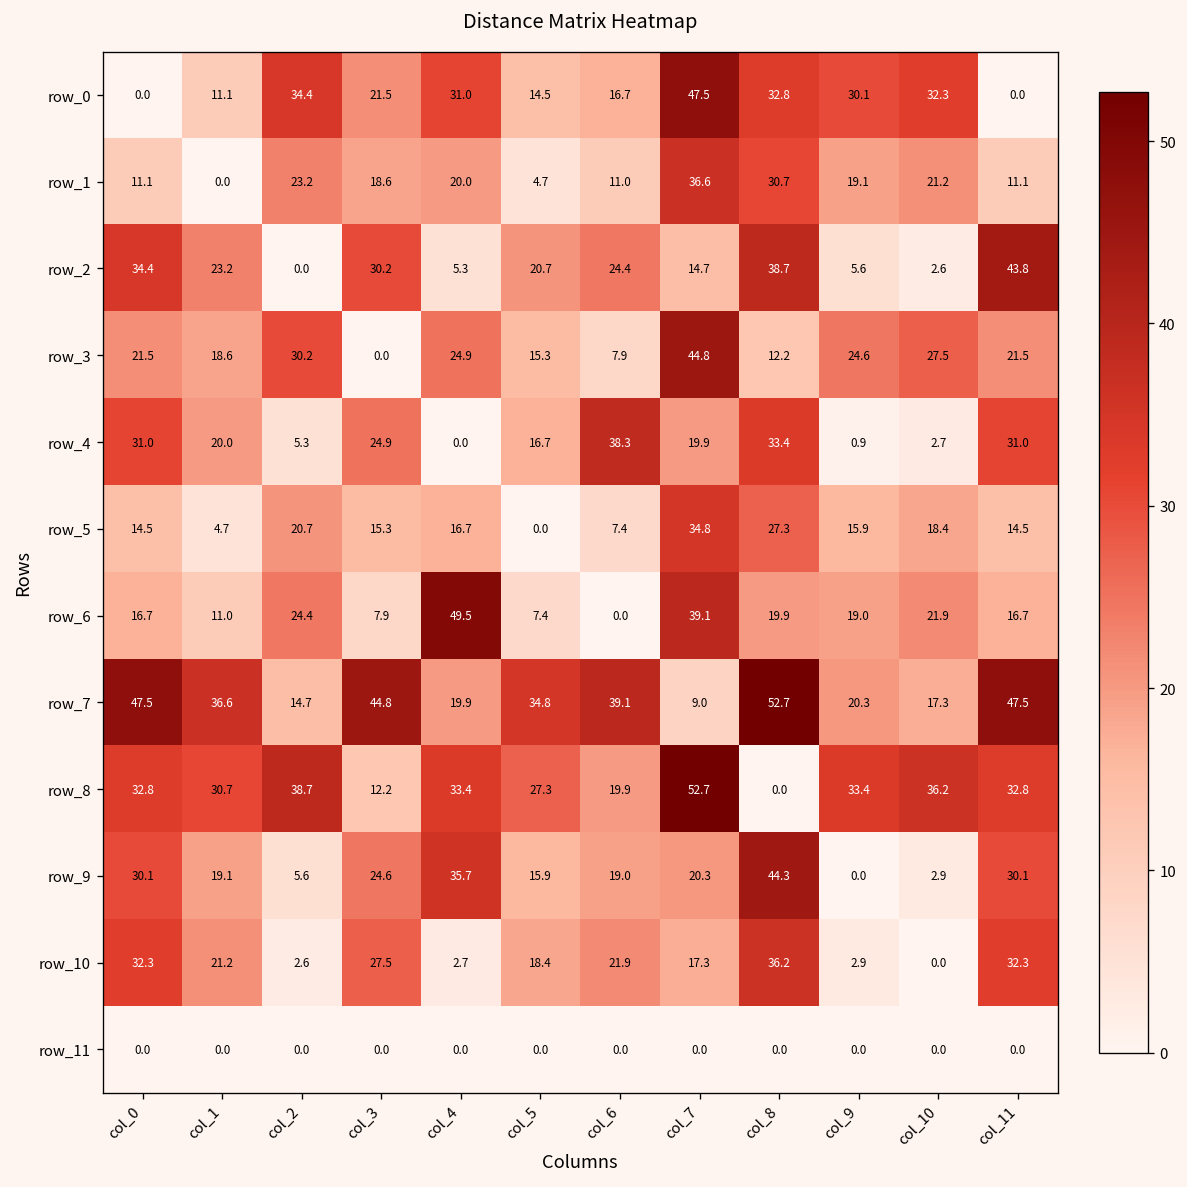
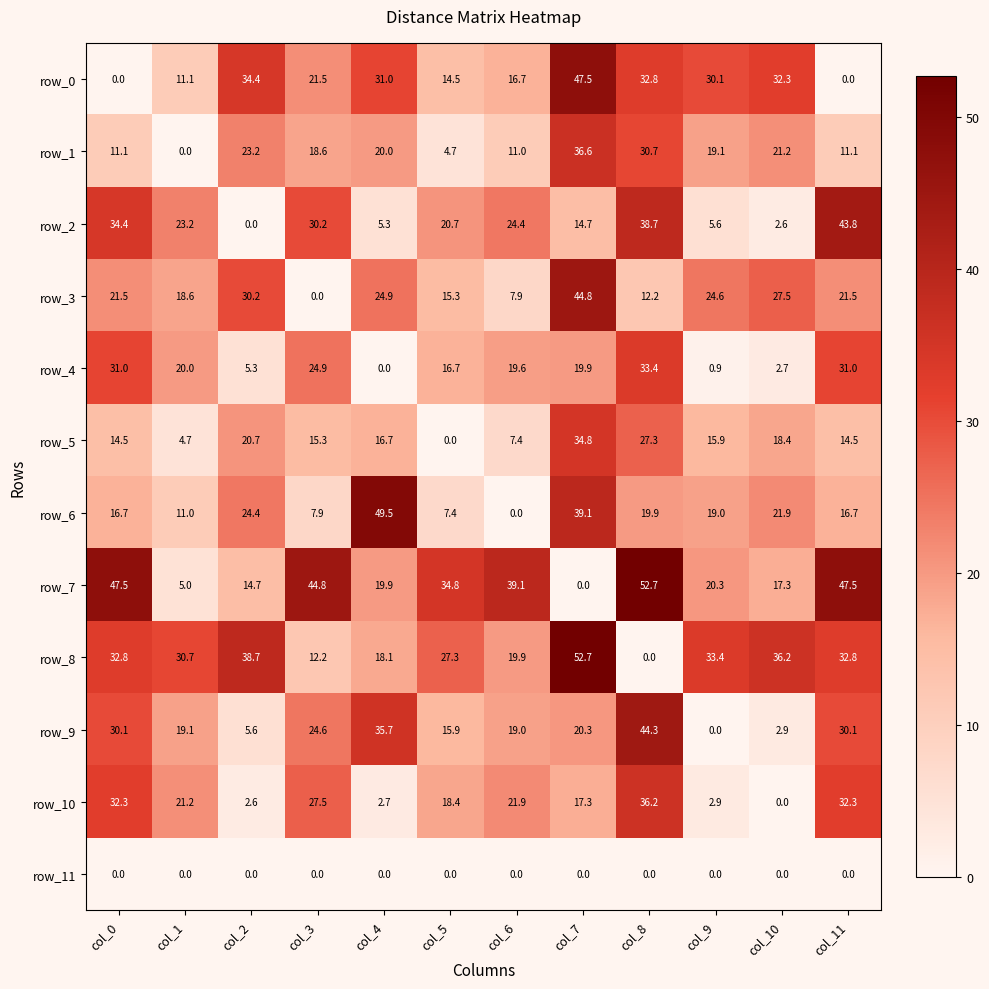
  {
    "row_0": {
      "col_0": 0.0,
      "col_1": 11.1,
      "col_2": 34.4,
      "col_3": 21.5,
      "col_4": 31.0,
      "col_5": 14.5,
      "col_6": 16.7,
      "col_7": 47.5,
      "col_8": 32.8,
      "col_9": 30.1,
      "col_10": 32.3,
      "col_11": 0.0
    },
    "row_1": {
      "col_0": 11.1,
      "col_1": 0.0,
      "col_2": 23.2,
      "col_3": 18.6,
      "col_4": 20.0,
      "col_5": 4.7,
      "col_6": 11.0,
      "col_7": 36.6,
      "col_8": 30.7,
      "col_9": 19.1,
      "col_10": 21.2,
      "col_11": 11.1
    },
    "row_2": {
      "col_0": 34.4,
      "col_1": 23.2,
      "col_2": 0.0,
      "col_3": 30.2,
      "col_4": 5.3,
      "col_5": 20.7,
      "col_6": 24.4,
      "col_7": 14.7,
      "col_8": 38.7,
      "col_9": 5.6,
      "col_10": 2.6,
      "col_11": 43.8
    },
    "row_3": {
      "col_0": 21.5,
      "col_1": 18.6,
      "col_2": 30.2,
      "col_3": 0.0,
      "col_4": 24.9,
      "col_5": 15.3,
      "col_6": 7.9,
      "col_7": 44.8,
      "col_8": 12.2,
      "col_9": 24.6,
      "col_10": 27.5,
      "col_11": 21.5
    },
    "row_4": {
      "col_0": 31.0,
      "col_1": 20.0,
      "col_2": 5.3,
      "col_3": 24.9,
      "col_4": 0.0,
      "col_5": 16.7,
-     "col_6": 38.3,
+     "col_6": 19.6,
      "col_7": 19.9,
      "col_8": 33.4,
      "col_9": 0.9,
      "col_10": 2.7,
      "col_11": 31.0
    },
    "row_5": {
      "col_0": 14.5,
      "col_1": 4.7,
      "col_2": 20.7,
      "col_3": 15.3,
      "col_4": 16.7,
      "col_5": 0.0,
      "col_6": 7.4,
      "col_7": 34.8,
      "col_8": 27.3,
      "col_9": 15.9,
      "col_10": 18.4,
      "col_11": 14.5
    },
    "row_6": {
      "col_0": 16.7,
      "col_1": 11.0,
      "col_2": 24.4,
      "col_3": 7.9,
      "col_4": 49.5,
      "col_5": 7.4,
      "col_6": 0.0,
      "col_7": 39.1,
      "col_8": 19.9,
      "col_9": 19.0,
      "col_10": 21.9,
      "col_11": 16.7
    },
    "row_7": {
      "col_0": 47.5,
-     "col_1": 36.6,
+     "col_1": 5.0,
      "col_2": 14.7,
      "col_3": 44.8,
      "col_4": 19.9,
      "col_5": 34.8,
      "col_6": 39.1,
-     "col_7": 9.0,
+     "col_7": 0.0,
      "col_8": 52.7,
      "col_9": 20.3,
      "col_10": 17.3,
      "col_11": 47.5
    },
    "row_8": {
      "col_0": 32.8,
      "col_1": 30.7,
      "col_2": 38.7,
      "col_3": 12.2,
-     "col_4": 33.4,
+     "col_4": 18.1,
      "col_5": 27.3,
      "col_6": 19.9,
      "col_7": 52.7,
      "col_8": 0.0,
      "col_9": 33.4,
      "col_10": 36.2,
      "col_11": 32.8
    },
    "row_9": {
      "col_0": 30.1,
      "col_1": 19.1,
      "col_2": 5.6,
      "col_3": 24.6,
      "col_4": 35.7,
      "col_5": 15.9,
      "col_6": 19.0,
      "col_7": 20.3,
      "col_8": 44.3,
      "col_9": 0.0,
      "col_10": 2.9,
      "col_11": 30.1
    },
    "row_10": {
      "col_0": 32.3,
      "col_1": 21.2,
      "col_2": 2.6,
      "col_3": 27.5,
      "col_4": 2.7,
      "col_5": 18.4,
      "col_6": 21.9,
      "col_7": 17.3,
      "col_8": 36.2,
      "col_9": 2.9,
      "col_10": 0.0,
      "col_11": 32.3
    },
    "row_11": {
      "col_0": 0.0,
      "col_1": 0.0,
      "col_2": 0.0,
      "col_3": 0.0,
      "col_4": 0.0,
      "col_5": 0.0,
      "col_6": 0.0,
      "col_7": 0.0,
      "col_8": 0.0,
      "col_9": 0.0,
      "col_10": 0.0,
      "col_11": 0.0
    }
  }
